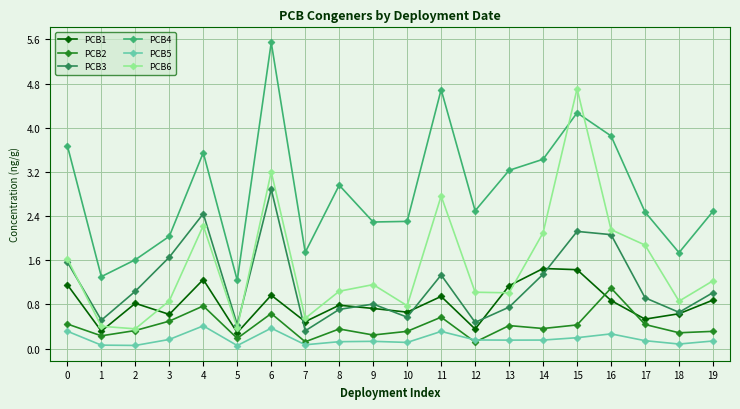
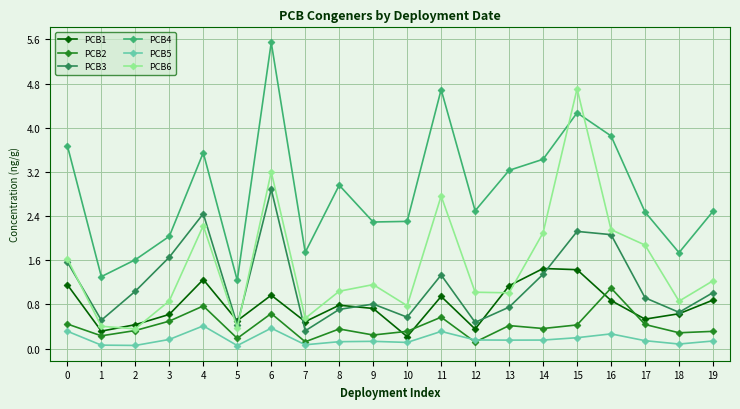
  {
    "PCB1": {
      "0": 1.2,
      "1": 0.3,
-     "2": 0.8,
+     "2": 0.4,
      "3": 0.6,
      "4": 1.2,
-     "5": 0.3,
+     "5": 0.5,
      "6": 1.0,
      "7": 0.5,
      "8": 0.8,
      "9": 0.7,
-     "10": 0.7,
+     "10": 0.2,
      "11": 0.9,
      "12": 0.4,
      "13": 1.1,
      "14": 1.4,
      "15": 1.4,
      "16": 0.9,
      "17": 0.5,
      "19": 0.9
    }
  }
